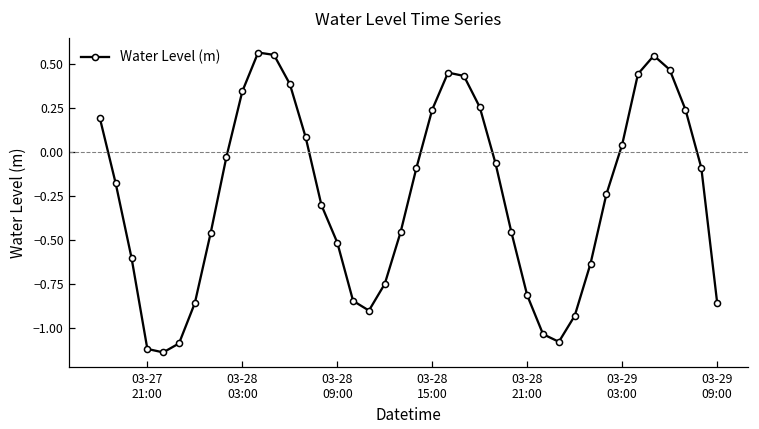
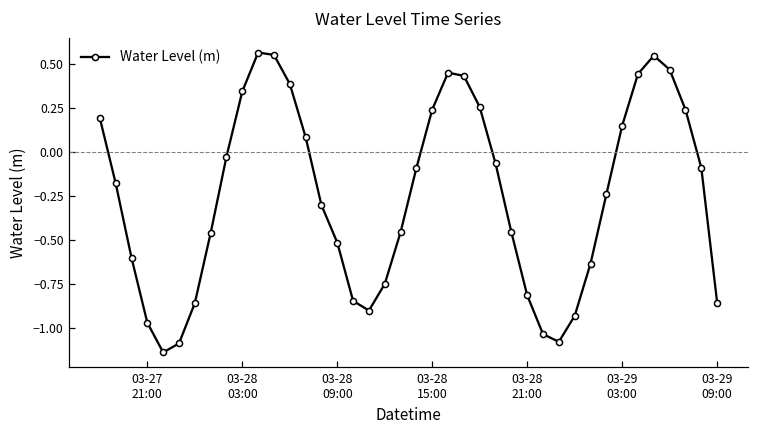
  {
-   "03-27 21:00": -1.12,
+   "03-27 21:00": -0.97,
    "03-28 03:00": 0.34,
    "03-28 09:00": -0.52,
    "03-28 15:00": 0.24,
    "03-28 21:00": -0.82,
-   "03-29 03:00": 0.04,
+   "03-29 03:00": 0.15,
    "03-29 09:00": -0.86
  }
